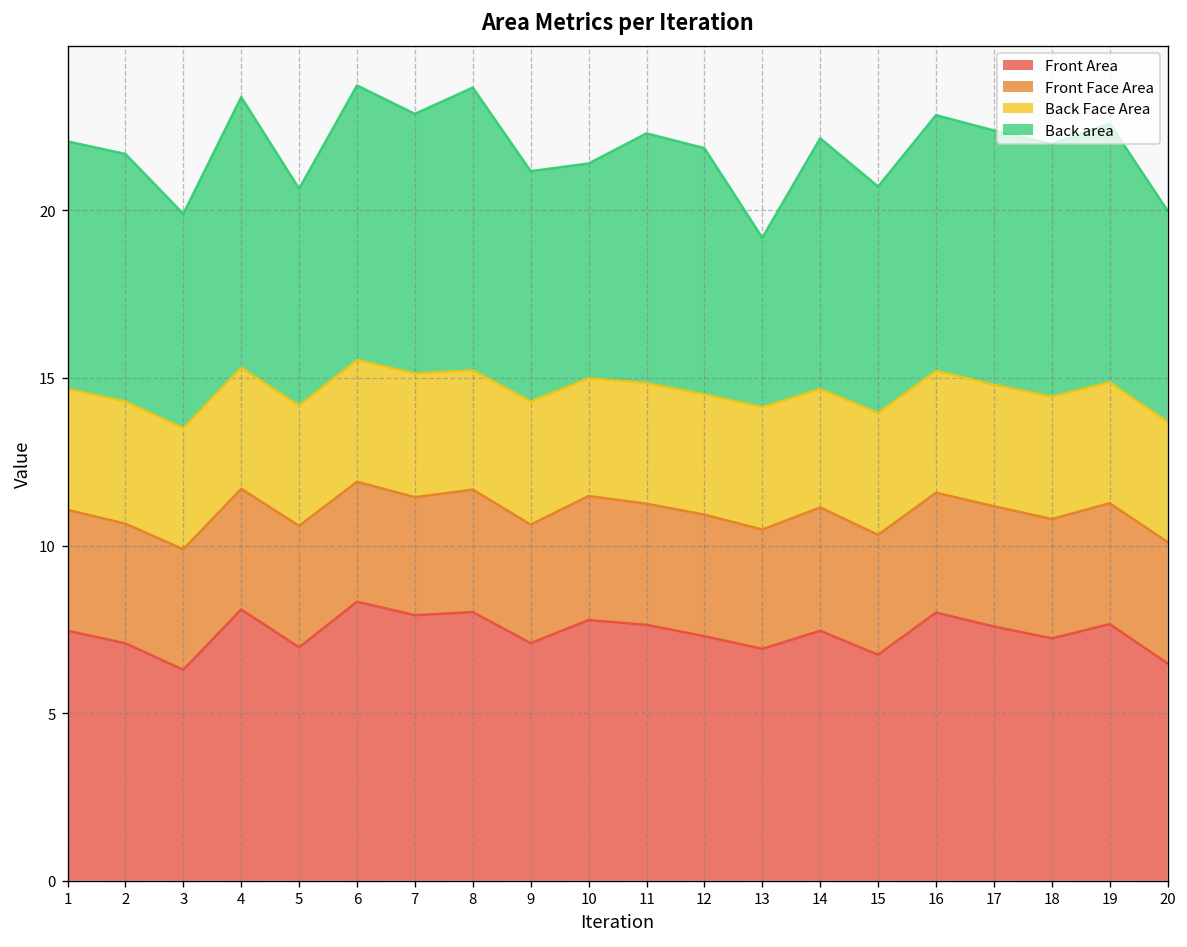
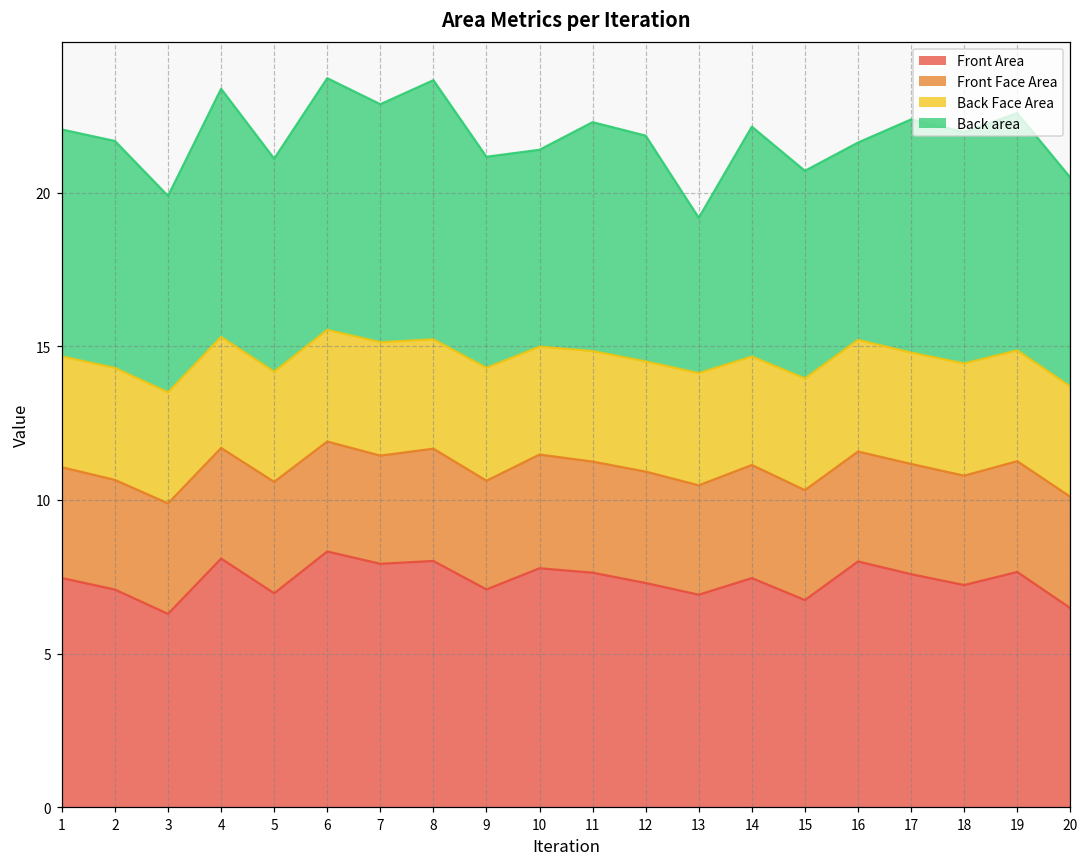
  {
    "Back Face Area": {
      "1": 3.6,
      "2": 3.6,
      "3": 3.6,
      "4": 3.6,
      "5": 3.6,
      "6": 3.6,
      "7": 3.7,
      "8": 3.6,
      "9": 3.7,
      "10": 3.5,
      "11": 3.6,
      "12": 3.6,
      "13": 3.7,
      "14": 3.5,
      "15": 3.6,
      "16": 3.6,
      "17": 3.6,
      "18": 3.7,
      "19": 3.6,
      "20": 3.6
    },
    "Back area": {
      "1": 7.4,
      "2": 7.4,
      "3": 6.4,
      "4": 8.1,
-     "5": 6.5,
+     "5": 6.9,
      "6": 8.2,
      "7": 7.7,
      "8": 8.4,
      "9": 6.9,
      "10": 6.4,
      "11": 7.5,
      "12": 7.3,
      "13": 5.1,
      "14": 7.5,
      "15": 6.8,
-     "16": 7.6,
+     "16": 6.4,
      "17": 7.6,
-     "20": 6.3
+     "20": 6.8
    }
  }
